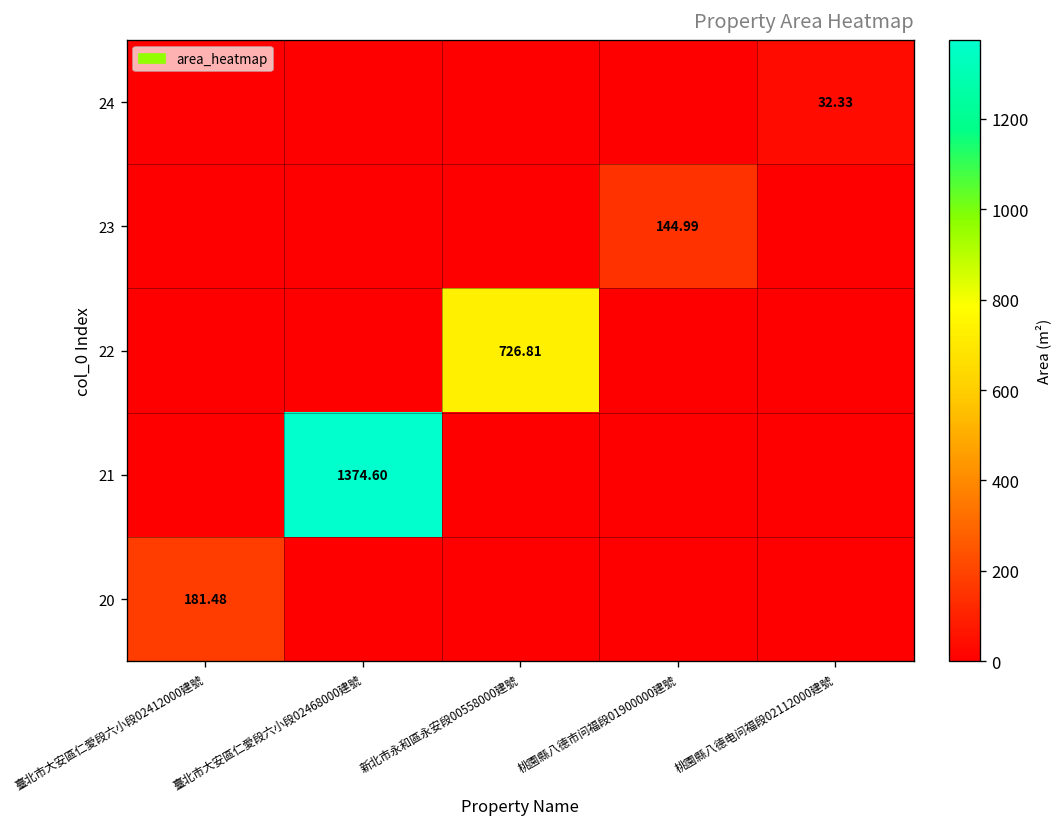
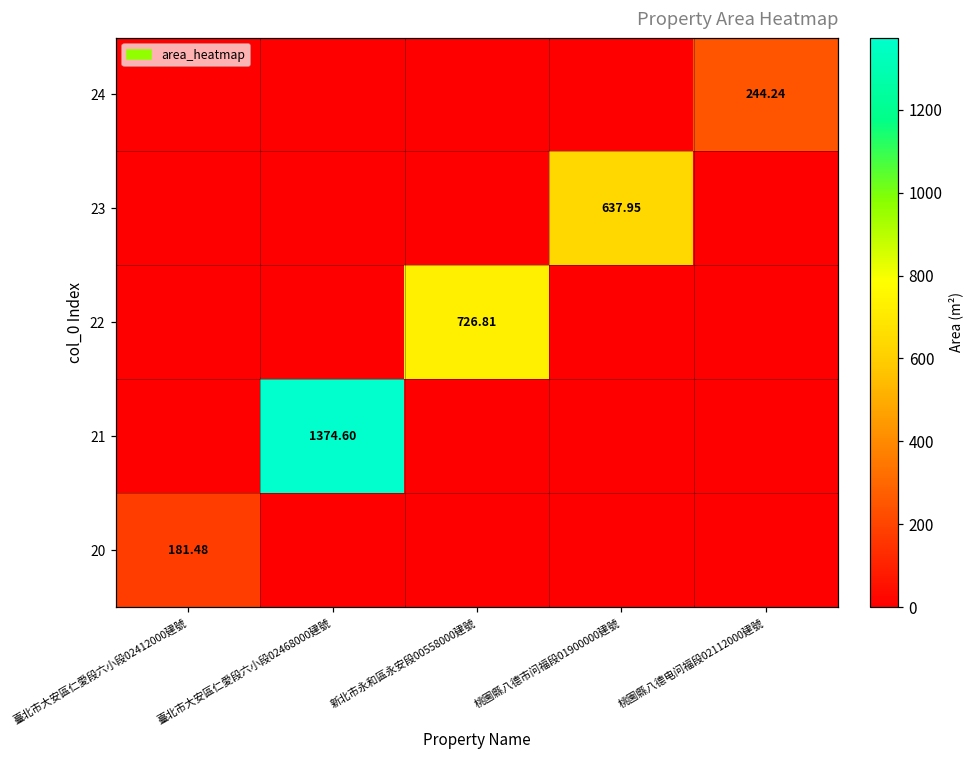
  {
    "24": {
-     "桃園縣八德电问福段02112000建號": 32.33
+     "桃園縣八德电问福段02112000建號": 244.24
    },
    "23": {
-     "桃園縣八德市问福段01900000建號": 144.99
+     "桃園縣八德市问福段01900000建號": 637.95
    },
    "22": {
      "新北市永和區永安段00558000建號": 726.81
    },
    "21": {
      "臺北市大安區仁愛段六小段02468000建號": 1374.60
    },
    "20": {
      "臺北市大安區仁愛段六小段02412000建號": 181.48
    }
  }
